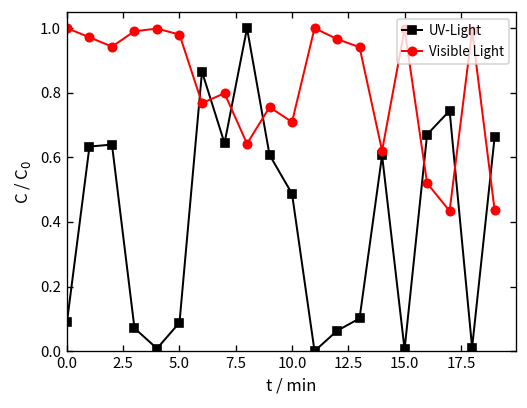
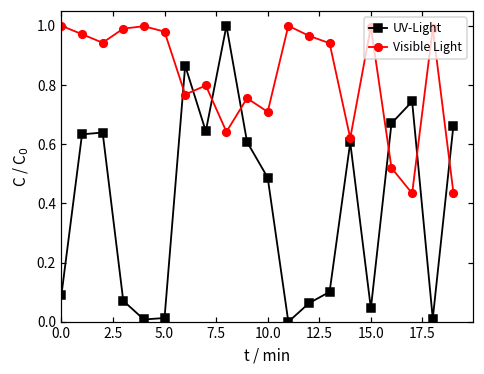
  {
    "UV-Light": {
      "0.0": 0.09,
-     "5.0": 0.09,
+     "5.0": 0.01,
      "10.0": 0.49,
-     "15.0": 0.01
+     "15.0": 0.05
    },
    "Visible Light": {
      "0.0": 1.00,
      "5.0": 0.98,
      "10.0": 0.71
    }
  }
